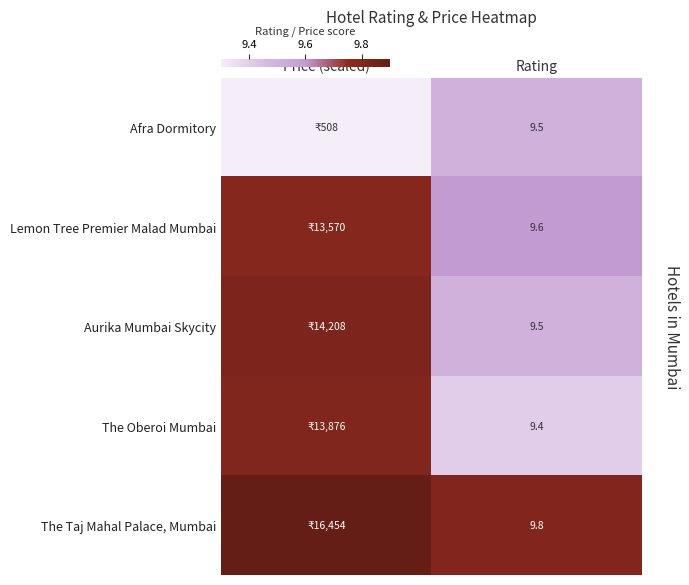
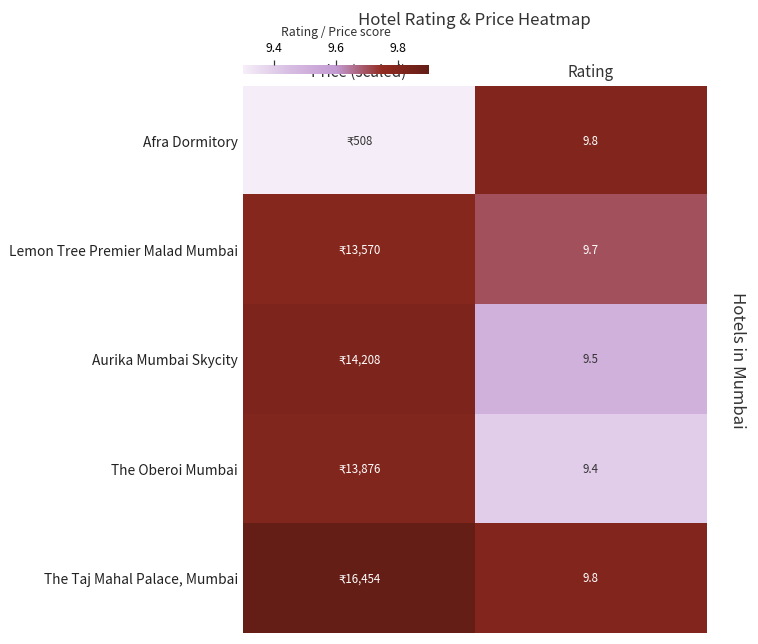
  {
    "Afra Dormitory": {
-     "Rating": 9.5
+     "Rating": 9.8
    },
    "Lemon Tree Premier Malad Mumbai": {
-     "Rating": 9.6
+     "Rating": 9.7
    },
    "Aurika Mumbai Skycity": {
      "Rating": 9.5
    },
    "The Oberoi Mumbai": {
      "Rating": 9.4
    },
    "The Taj Mahal Palace, Mumbai": {
      "Rating": 9.8
    }
  }
